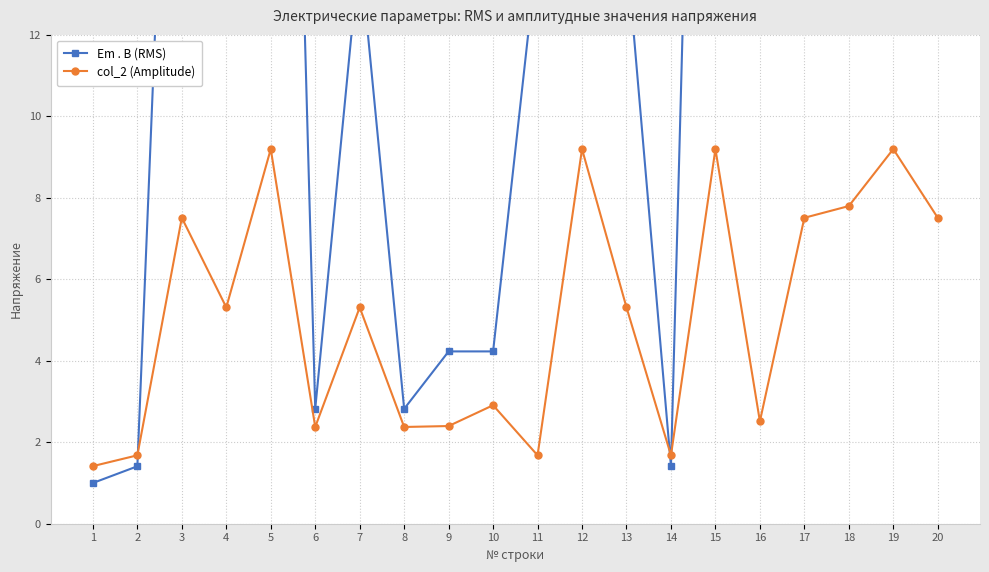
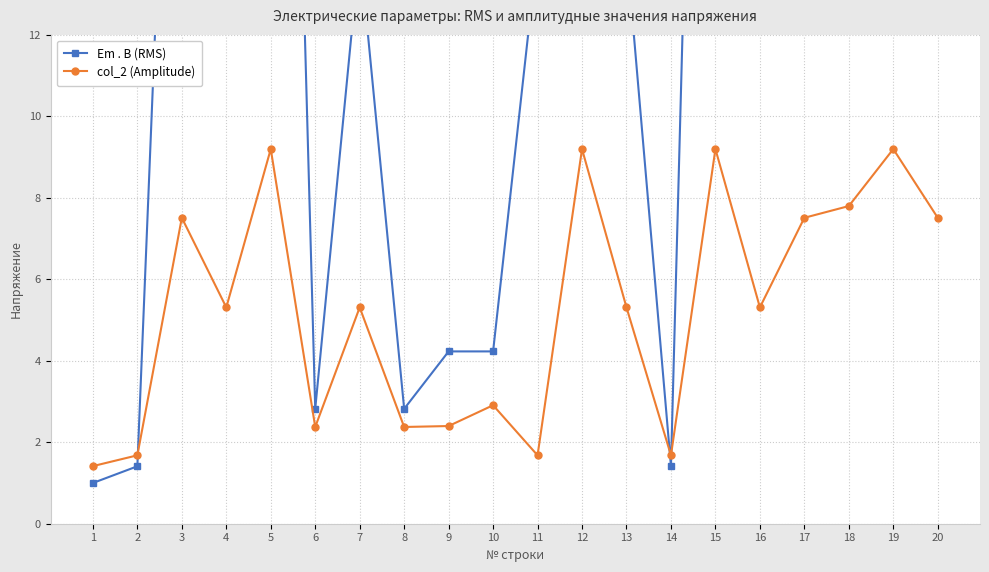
  {
    "Em . В (RMS)": {
      "1": 1.0,
      "2": 1.4,
      "6": 2.8,
      "8": 2.8,
      "9": 4.2,
      "10": 4.2,
      "14": 1.4
    },
    "col_2 (Amplitude)": {
      "1": 1.4,
      "2": 1.7,
      "3": 7.5,
      "4": 5.3,
      "5": 9.2,
      "6": 2.4,
      "7": 5.3,
      "8": 2.4,
      "9": 2.4,
      "10": 2.9,
      "11": 1.7,
      "12": 9.2,
      "13": 5.3,
      "14": 1.7,
      "15": 9.2,
-     "16": 2.5,
+     "16": 5.3,
      "17": 7.5,
      "18": 7.8,
      "19": 9.2,
      "20": 7.5
    }
  }
